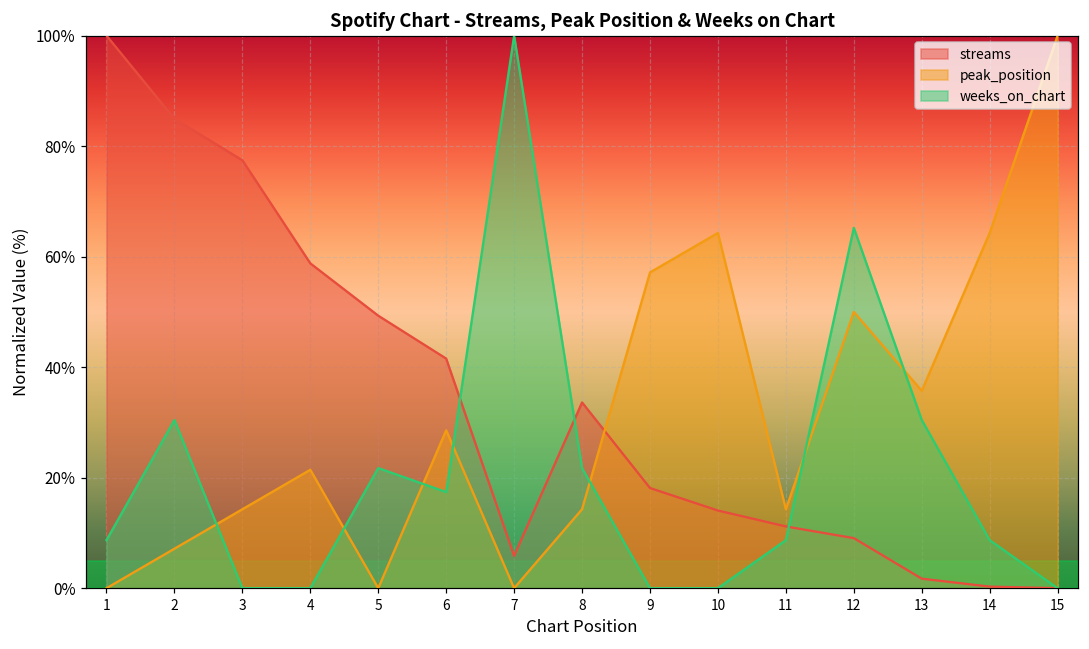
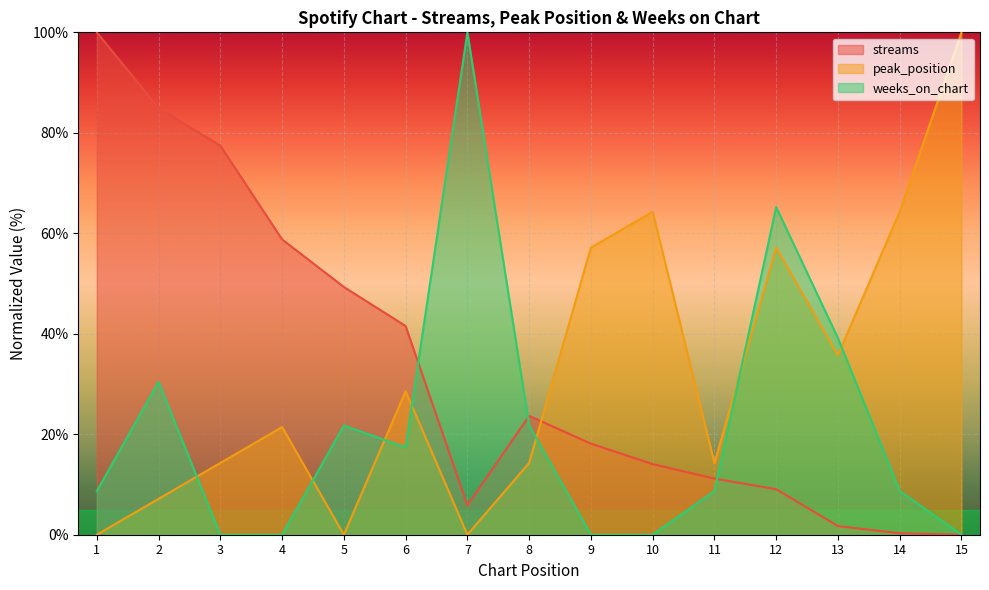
  {
    "streams": {
      "1": "100%",
      "2": "85%",
      "3": "77%",
      "4": "59%",
      "5": "49%",
      "6": "42%",
      "7": "6%",
-     "8": "34%",
+     "8": "24%",
      "9": "18%",
      "10": "14%",
      "11": "11%",
      "12": "9%"
    },
    "peak_position": {
      "2": "7%",
      "3": "14%",
      "4": "21%",
      "6": "29%",
      "8": "14%",
      "9": "57%",
      "10": "64%",
      "11": "14%",
-     "12": "50%",
+     "12": "57%",
      "13": "36%",
      "14": "64%",
      "15": "100%"
    },
    "weeks_on_chart": {
      "1": "9%",
      "2": "30%",
      "5": "22%",
      "6": "17%",
      "7": "100%",
      "8": "22%",
      "11": "9%",
      "12": "65%",
-     "13": "30%",
+     "13": "39%",
      "14": "9%"
    }
  }
